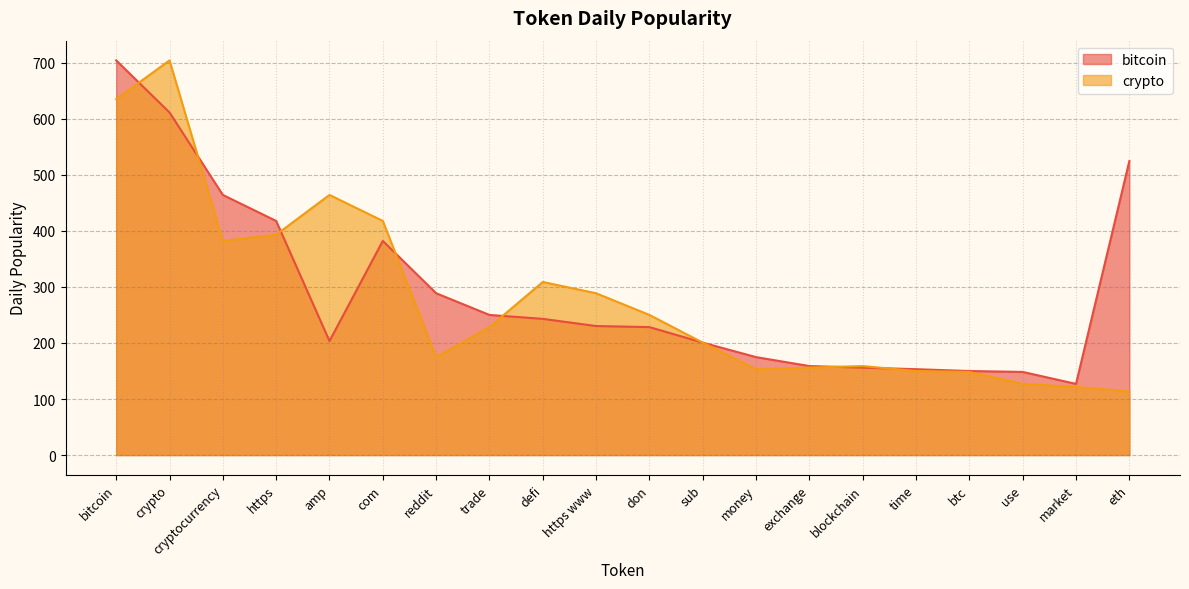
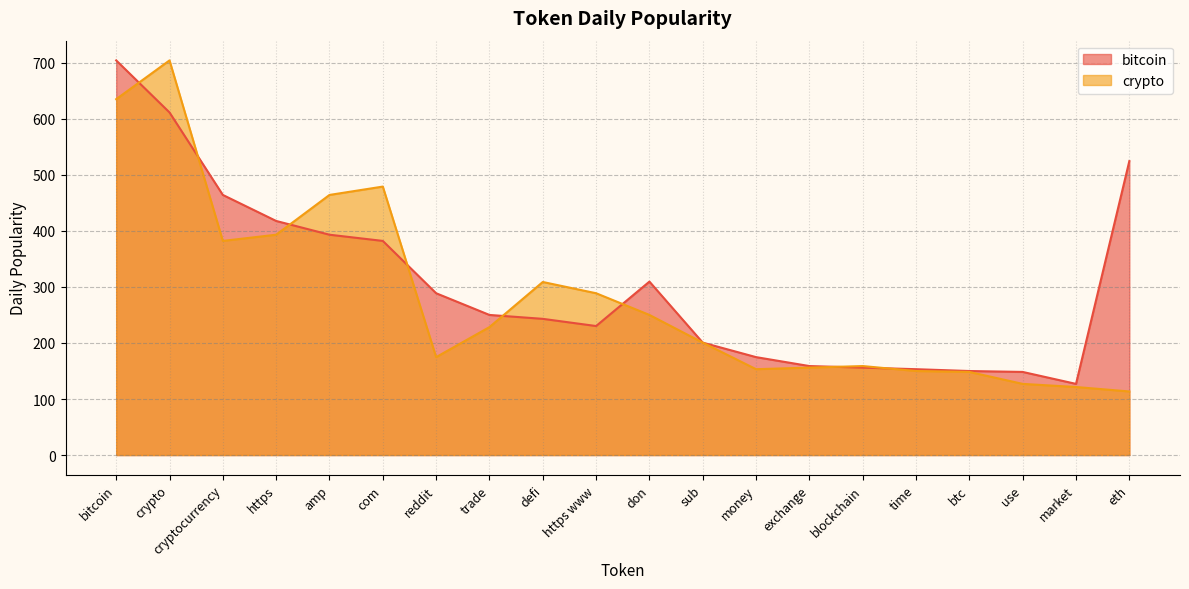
  {
    "bitcoin": {
      "bitcoin": 700,
      "crypto": 610,
      "cryptocurrency": 460,
      "https": 420,
-     "amp": 200,
+     "amp": 390,
      "com": 380,
      "reddit": 290,
      "trade": 250,
      "defi": 240,
      "https www": 230,
-     "don": 230,
+     "don": 310,
      "money": 170,
      "use": 150,
      "market": 130,
      "eth": 520
    },
    "crypto": {
      "bitcoin": 640,
      "crypto": 700,
      "cryptocurrency": 380,
      "https": 390,
      "amp": 460,
-     "com": 420,
+     "com": 480,
      "reddit": 170,
      "trade": 230,
      "defi": 310,
      "https www": 290,
      "don": 250,
      "money": 150,
      "use": 130,
      "market": 120,
      "eth": 110
    }
  }
